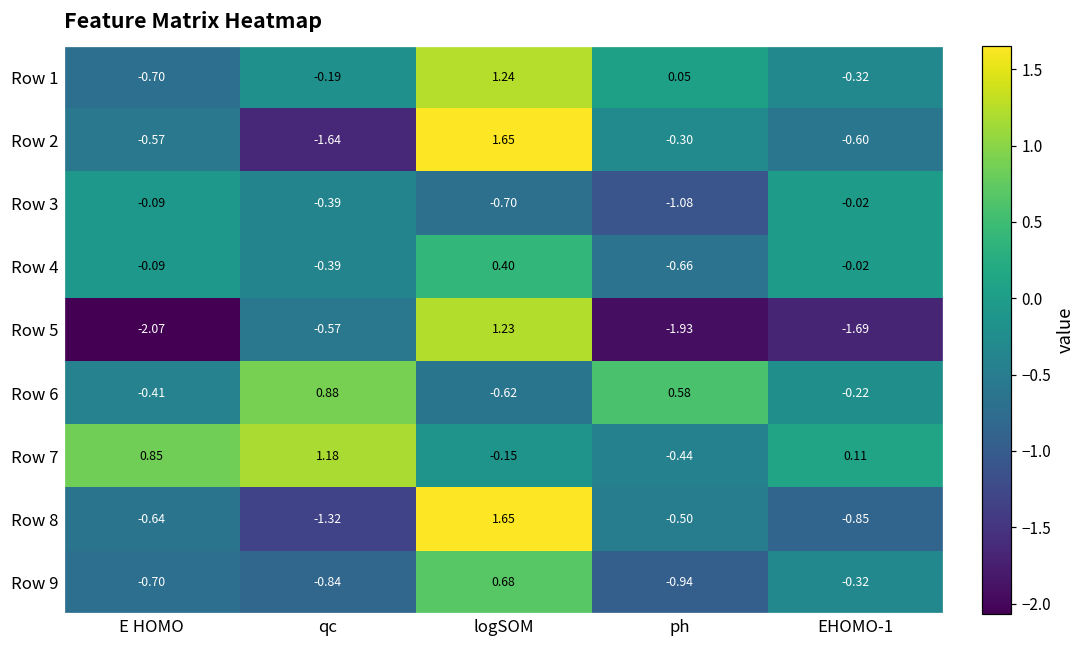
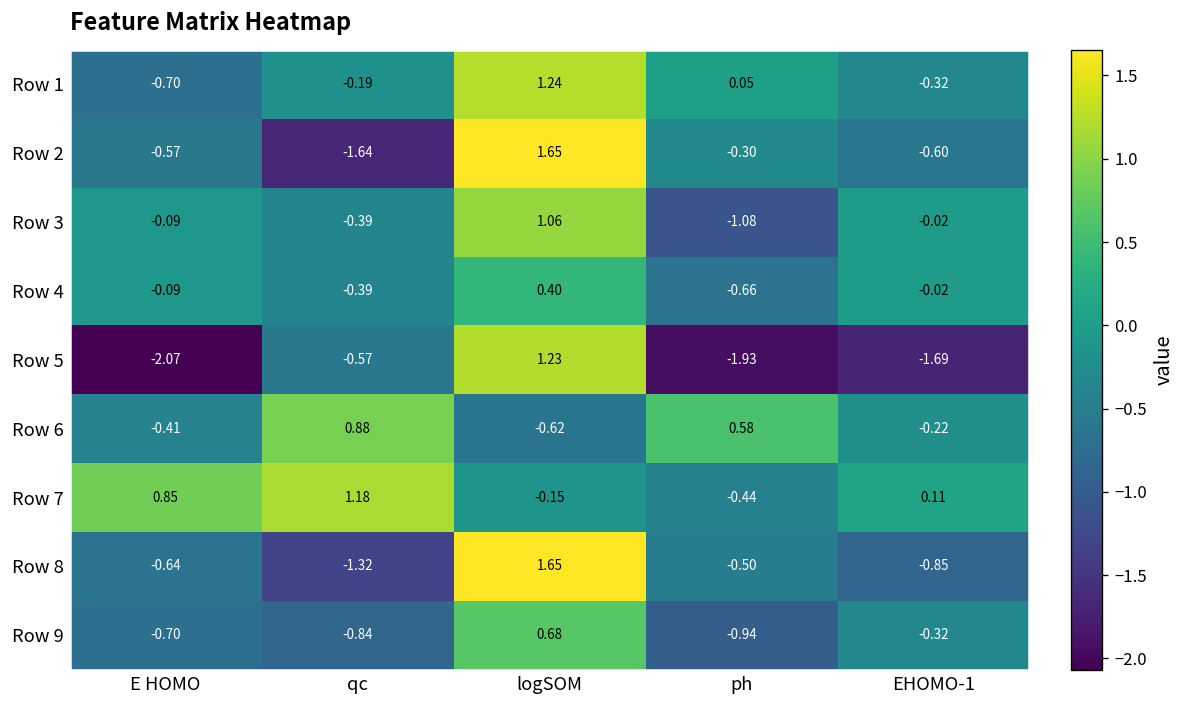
  {
    "Row 1": {
      "E HOMO": -0.70,
      "qc": -0.19,
      "logSOM": 1.24,
      "ph": 0.05,
      "EHOMO-1": -0.32
    },
    "Row 2": {
      "E HOMO": -0.57,
      "qc": -1.64,
      "logSOM": 1.65,
      "ph": -0.30,
      "EHOMO-1": -0.60
    },
    "Row 3": {
      "E HOMO": -0.09,
      "qc": -0.39,
-     "logSOM": -0.70,
+     "logSOM": 1.06,
      "ph": -1.08,
      "EHOMO-1": -0.02
    },
    "Row 4": {
      "E HOMO": -0.09,
      "qc": -0.39,
      "logSOM": 0.40,
      "ph": -0.66,
      "EHOMO-1": -0.02
    },
    "Row 5": {
      "E HOMO": -2.07,
      "qc": -0.57,
      "logSOM": 1.23,
      "ph": -1.93,
      "EHOMO-1": -1.69
    },
    "Row 6": {
      "E HOMO": -0.41,
      "qc": 0.88,
      "logSOM": -0.62,
      "ph": 0.58,
      "EHOMO-1": -0.22
    },
    "Row 7": {
      "E HOMO": 0.85,
      "qc": 1.18,
      "logSOM": -0.15,
      "ph": -0.44,
      "EHOMO-1": 0.11
    },
    "Row 8": {
      "E HOMO": -0.64,
      "qc": -1.32,
      "logSOM": 1.65,
      "ph": -0.50,
      "EHOMO-1": -0.85
    },
    "Row 9": {
      "E HOMO": -0.70,
      "qc": -0.84,
      "logSOM": 0.68,
      "ph": -0.94,
      "EHOMO-1": -0.32
    }
  }
